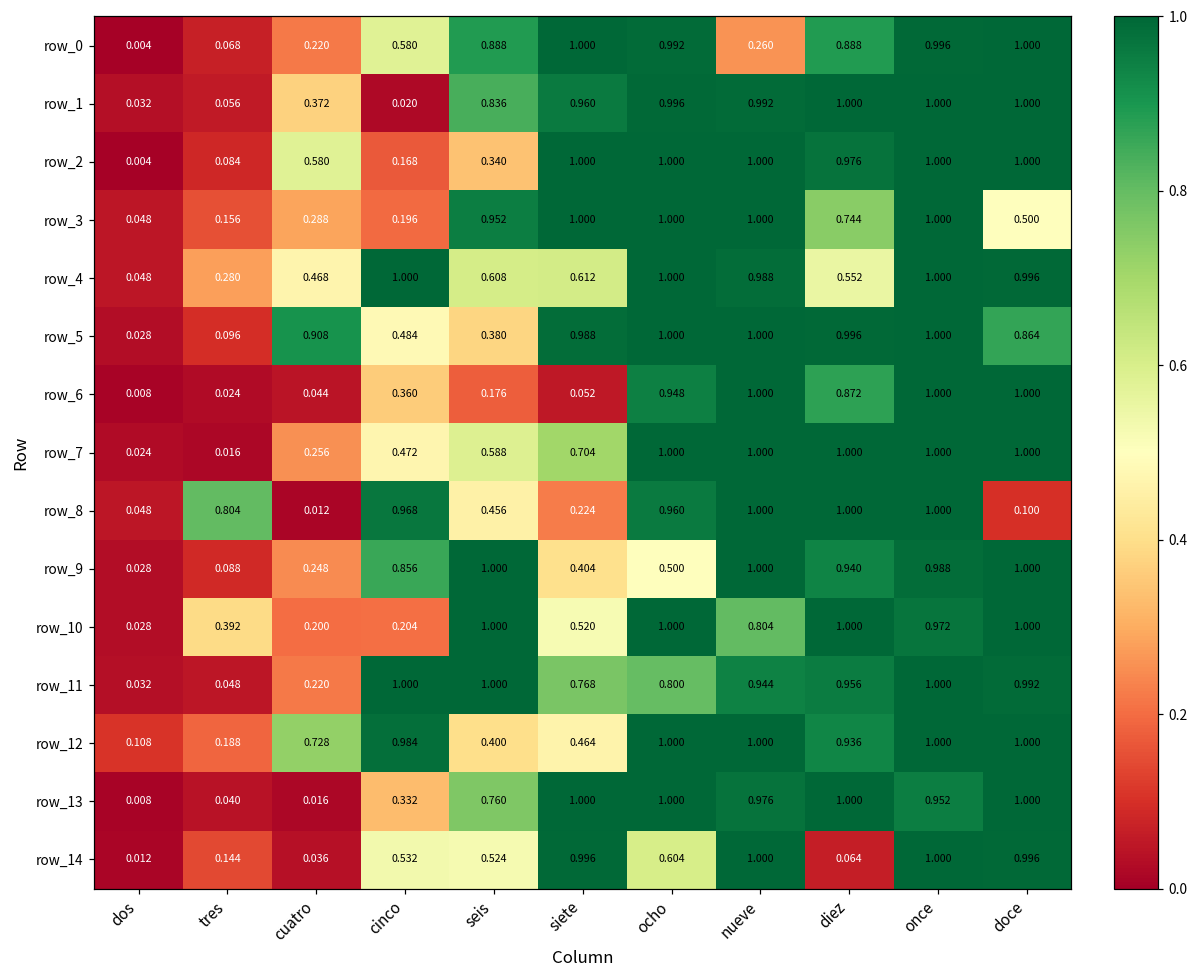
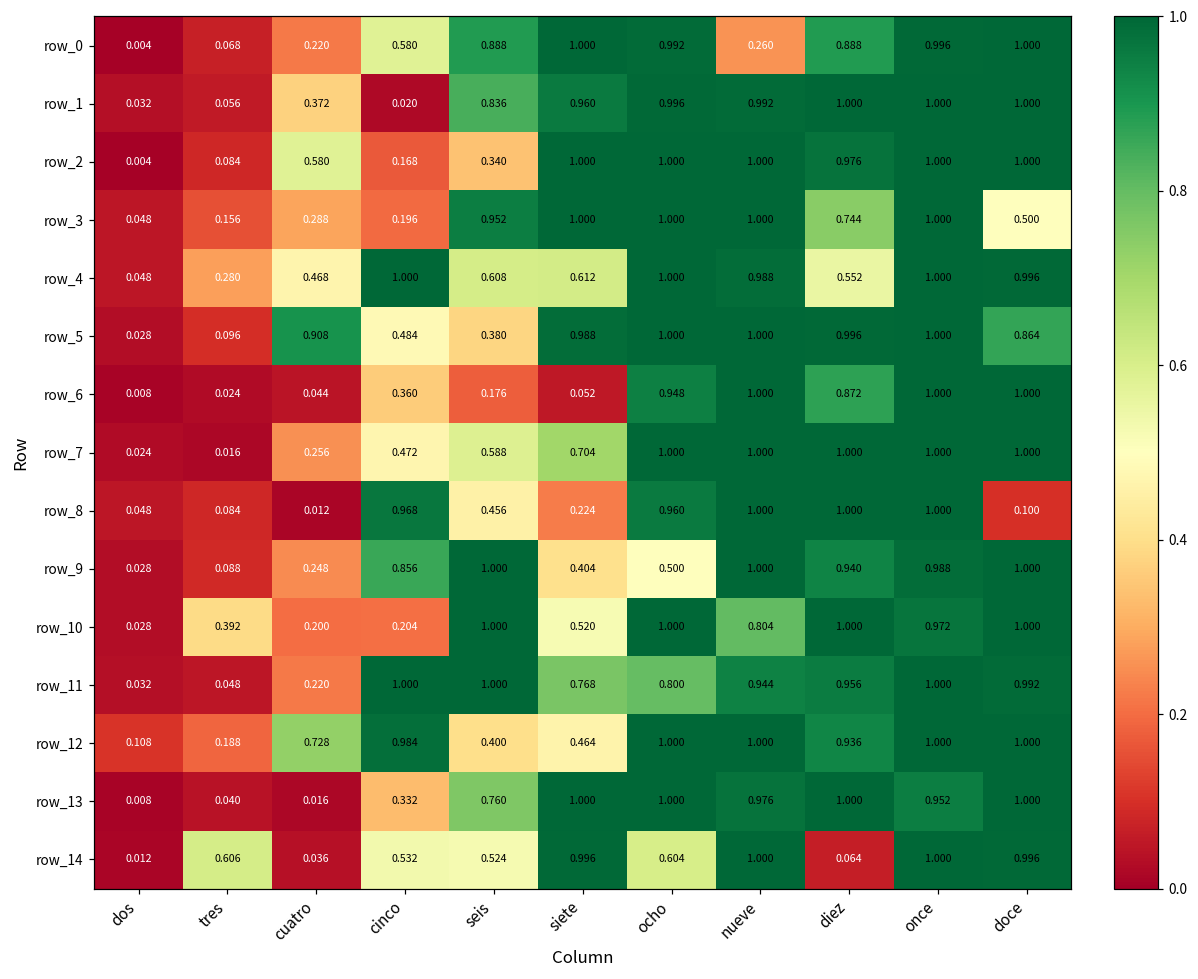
  {
    "row_0": {
      "dos": 0.004,
      "tres": 0.068,
      "cuatro": 0.220,
      "cinco": 0.580,
      "seis": 0.888,
      "siete": 1.000,
      "ocho": 0.992,
      "nueve": 0.260,
      "diez": 0.888,
      "once": 0.996,
      "doce": 1.000
    },
    "row_1": {
      "dos": 0.032,
      "tres": 0.056,
      "cuatro": 0.372,
      "cinco": 0.020,
      "seis": 0.836,
      "siete": 0.960,
      "ocho": 0.996,
      "nueve": 0.992,
      "diez": 1.000,
      "once": 1.000,
      "doce": 1.000
    },
    "row_2": {
      "dos": 0.004,
      "tres": 0.084,
      "cuatro": 0.580,
      "cinco": 0.168,
      "seis": 0.340,
      "siete": 1.000,
      "ocho": 1.000,
      "nueve": 1.000,
      "diez": 0.976,
      "once": 1.000,
      "doce": 1.000
    },
    "row_3": {
      "dos": 0.048,
      "tres": 0.156,
      "cuatro": 0.288,
      "cinco": 0.196,
      "seis": 0.952,
      "siete": 1.000,
      "ocho": 1.000,
      "nueve": 1.000,
      "diez": 0.744,
      "once": 1.000,
      "doce": 0.500
    },
    "row_4": {
      "dos": 0.048,
      "tres": 0.280,
      "cuatro": 0.468,
      "cinco": 1.000,
      "seis": 0.608,
      "siete": 0.612,
      "ocho": 1.000,
      "nueve": 0.988,
      "diez": 0.552,
      "once": 1.000,
      "doce": 0.996
    },
    "row_5": {
      "dos": 0.028,
      "tres": 0.096,
      "cuatro": 0.908,
      "cinco": 0.484,
      "seis": 0.380,
      "siete": 0.988,
      "ocho": 1.000,
      "nueve": 1.000,
      "diez": 0.996,
      "once": 1.000,
      "doce": 0.864
    },
    "row_6": {
      "dos": 0.008,
      "tres": 0.024,
      "cuatro": 0.044,
      "cinco": 0.360,
      "seis": 0.176,
      "siete": 0.052,
      "ocho": 0.948,
      "nueve": 1.000,
      "diez": 0.872,
      "once": 1.000,
      "doce": 1.000
    },
    "row_7": {
      "dos": 0.024,
      "tres": 0.016,
      "cuatro": 0.256,
      "cinco": 0.472,
      "seis": 0.588,
      "siete": 0.704,
      "ocho": 1.000,
      "nueve": 1.000,
      "diez": 1.000,
      "once": 1.000,
      "doce": 1.000
    },
    "row_8": {
      "dos": 0.048,
-     "tres": 0.804,
+     "tres": 0.084,
      "cuatro": 0.012,
      "cinco": 0.968,
      "seis": 0.456,
      "siete": 0.224,
      "ocho": 0.960,
      "nueve": 1.000,
      "diez": 1.000,
      "once": 1.000,
      "doce": 0.100
    },
    "row_9": {
      "dos": 0.028,
      "tres": 0.088,
      "cuatro": 0.248,
      "cinco": 0.856,
      "seis": 1.000,
      "siete": 0.404,
      "ocho": 0.500,
      "nueve": 1.000,
      "diez": 0.940,
      "once": 0.988,
      "doce": 1.000
    },
    "row_10": {
      "dos": 0.028,
      "tres": 0.392,
      "cuatro": 0.200,
      "cinco": 0.204,
      "seis": 1.000,
      "siete": 0.520,
      "ocho": 1.000,
      "nueve": 0.804,
      "diez": 1.000,
      "once": 0.972,
      "doce": 1.000
    },
    "row_11": {
      "dos": 0.032,
      "tres": 0.048,
      "cuatro": 0.220,
      "cinco": 1.000,
      "seis": 1.000,
      "siete": 0.768,
      "ocho": 0.800,
      "nueve": 0.944,
      "diez": 0.956,
      "once": 1.000,
      "doce": 0.992
    },
    "row_12": {
      "dos": 0.108,
      "tres": 0.188,
      "cuatro": 0.728,
      "cinco": 0.984,
      "seis": 0.400,
      "siete": 0.464,
      "ocho": 1.000,
      "nueve": 1.000,
      "diez": 0.936,
      "once": 1.000,
      "doce": 1.000
    },
    "row_13": {
      "dos": 0.008,
      "tres": 0.040,
      "cuatro": 0.016,
      "cinco": 0.332,
      "seis": 0.760,
      "siete": 1.000,
      "ocho": 1.000,
      "nueve": 0.976,
      "diez": 1.000,
      "once": 0.952,
      "doce": 1.000
    },
    "row_14": {
      "dos": 0.012,
-     "tres": 0.144,
+     "tres": 0.606,
      "cuatro": 0.036,
      "cinco": 0.532,
      "seis": 0.524,
      "siete": 0.996,
      "ocho": 0.604,
      "nueve": 1.000,
      "diez": 0.064,
      "once": 1.000,
      "doce": 0.996
    }
  }
